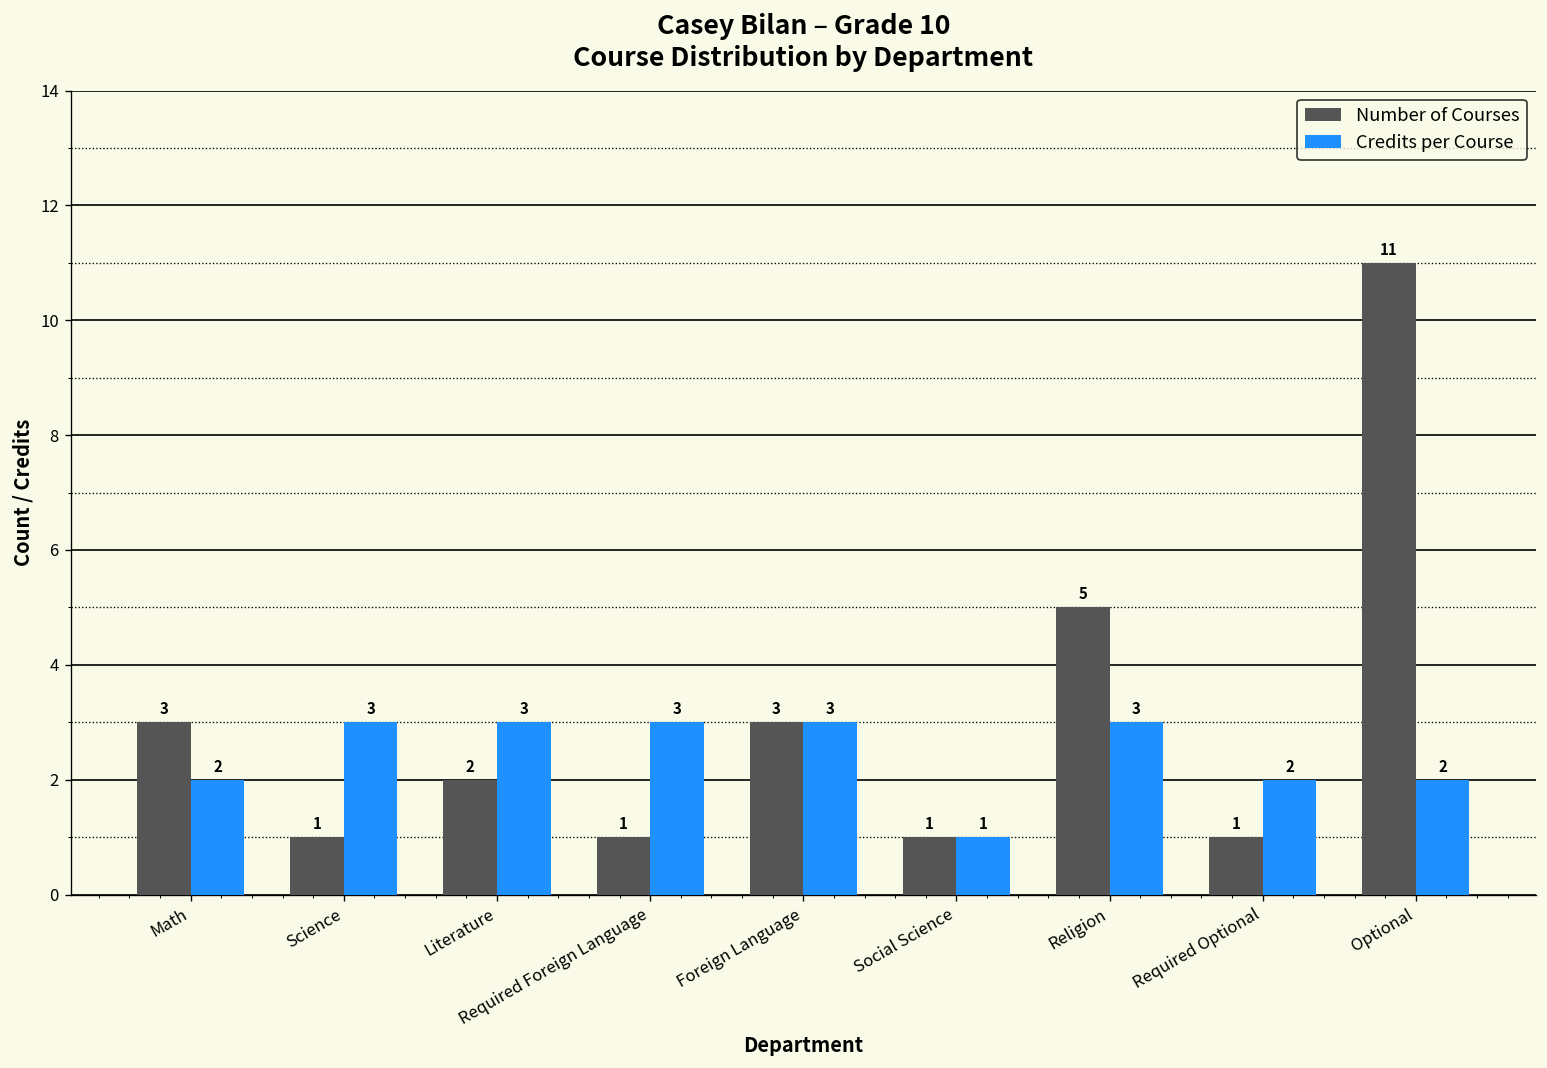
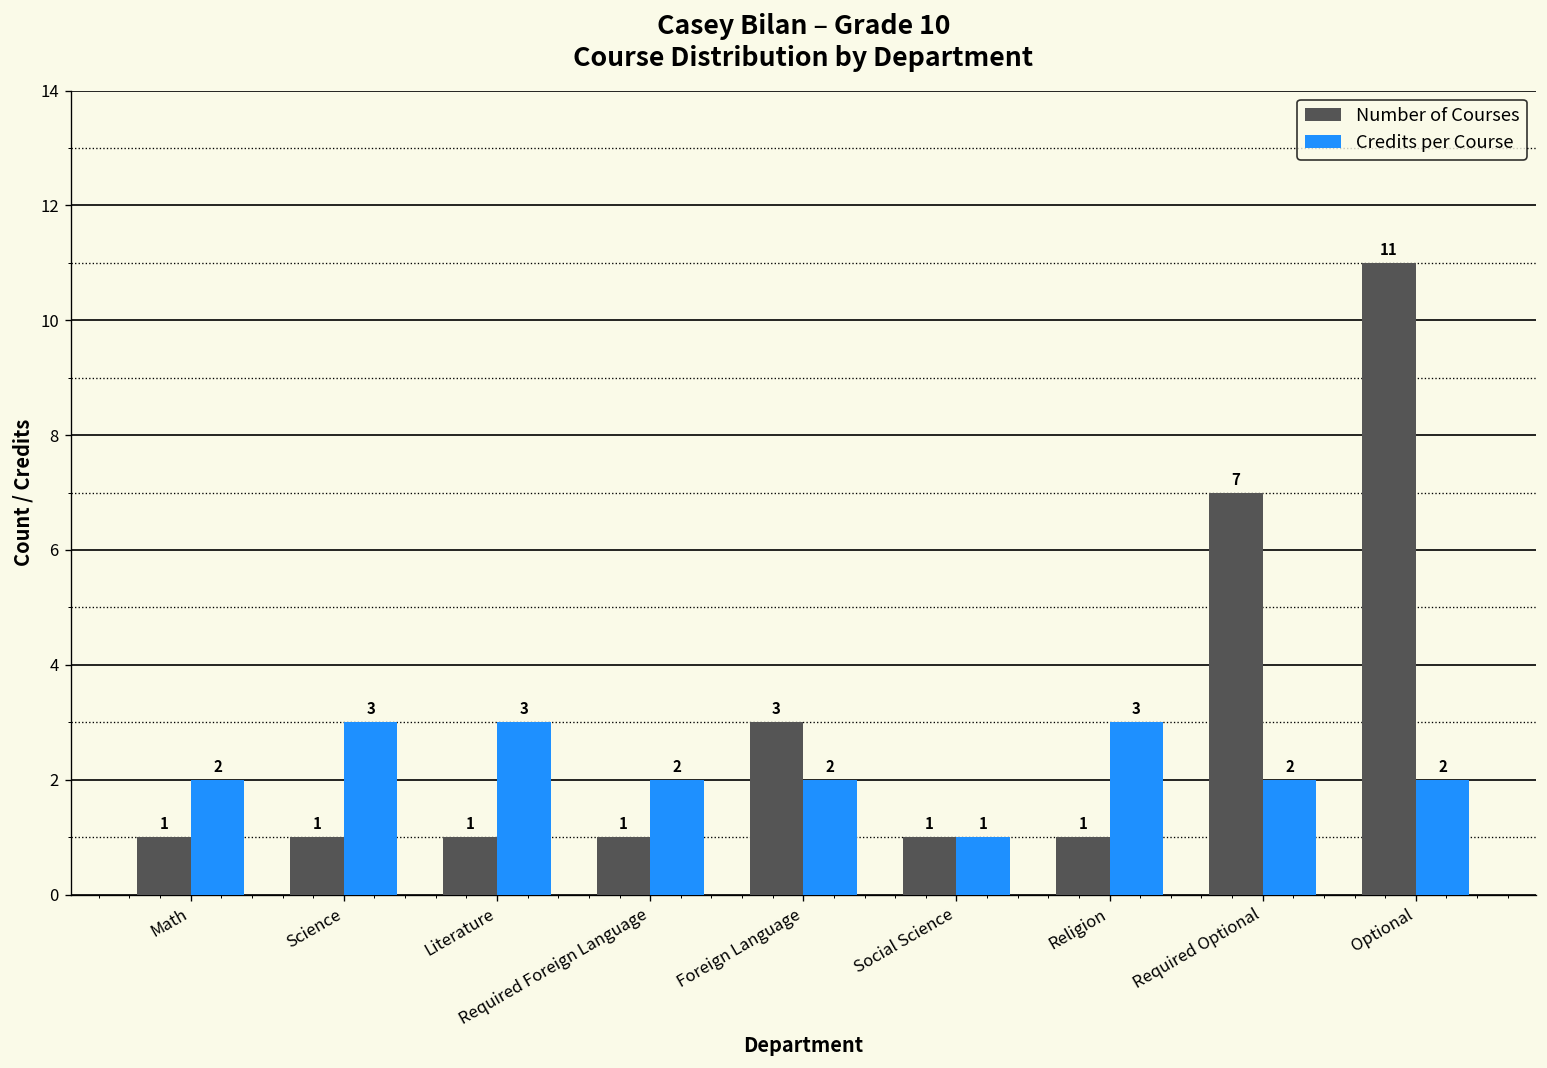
  {
    "Number of Courses": {
-     "Math": 3,
+     "Math": 1,
      "Science": 1,
-     "Literature": 2,
+     "Literature": 1,
      "Required Foreign Language": 1,
      "Foreign Language": 3,
      "Social Science": 1,
-     "Religion": 5,
-     "Required Optional": 1,
+     "Religion": 1,
+     "Required Optional": 7,
      "Optional": 11
    },
    "Credits per Course": {
      "Math": 2,
      "Science": 3,
      "Literature": 3,
-     "Required Foreign Language": 3,
-     "Foreign Language": 3,
+     "Required Foreign Language": 2,
+     "Foreign Language": 2,
      "Social Science": 1,
      "Religion": 3,
      "Required Optional": 2,
      "Optional": 2
    }
  }
